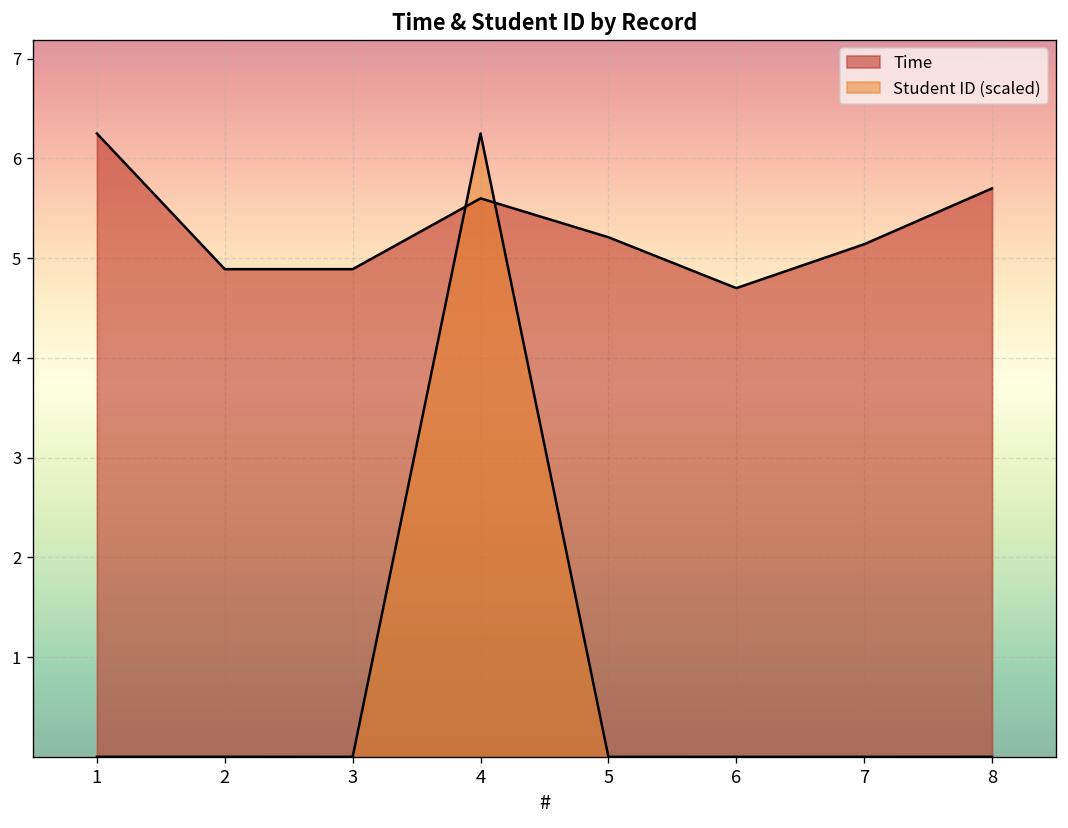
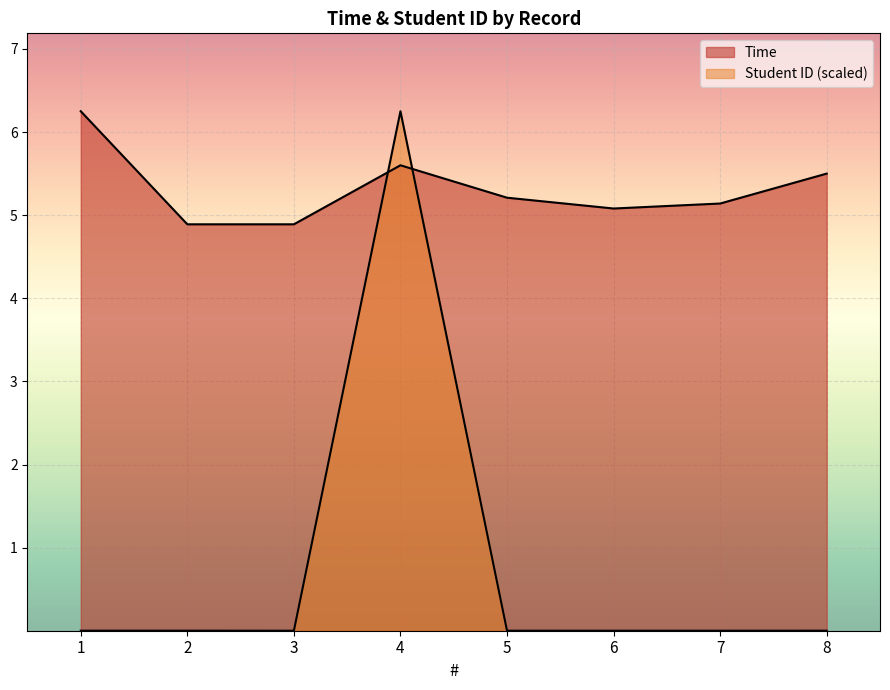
  {
    "Time": {
      "1": 6.3,
      "2": 4.9,
      "3": 4.9,
      "4": 5.6,
      "5": 5.2,
-     "6": 4.7,
+     "6": 5.1,
      "7": 5.1,
-     "8": 5.7
+     "8": 5.5
    },
    "Student ID (scaled)": {
      "1": 0.0,
      "2": 0.0,
      "3": 0.0,
      "4": 6.3,
      "5": 0.0,
      "6": 0.0,
      "7": 0.0,
      "8": 0.0
    }
  }
